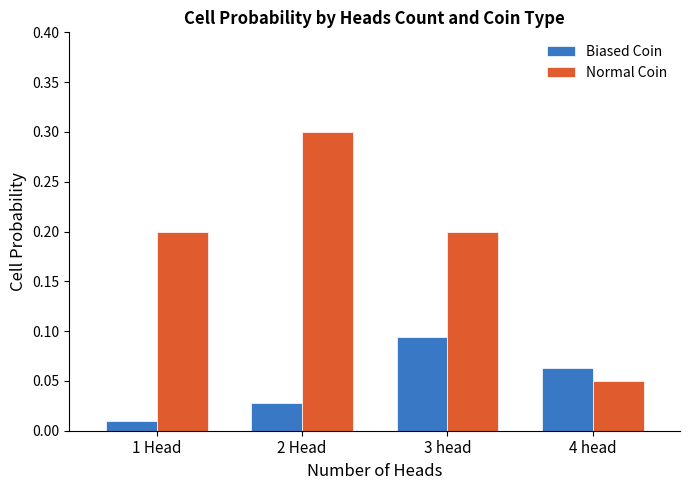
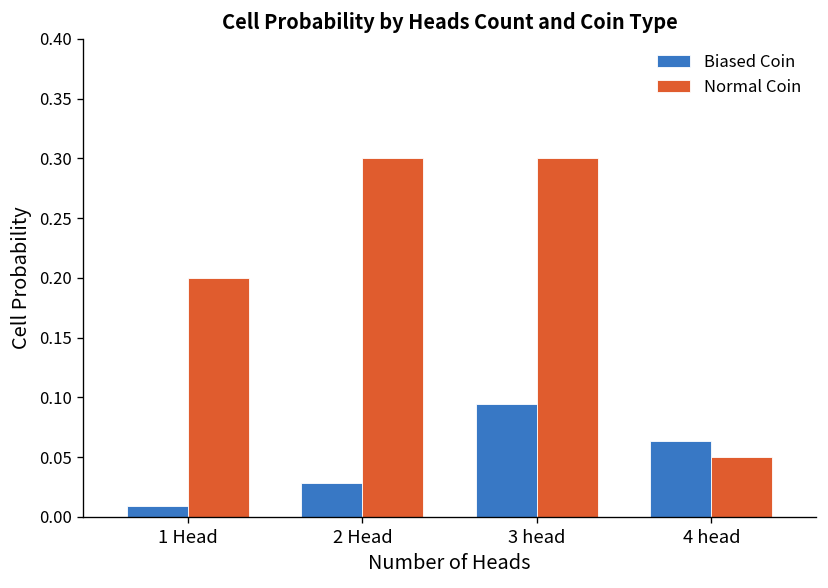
  {
    "Biased Coin": {
      "1 Head": 0.01,
      "2 Head": 0.03,
      "3 head": 0.09,
      "4 head": 0.06
    },
    "Normal Coin": {
      "1 Head": 0.2,
      "2 Head": 0.3,
-     "3 head": 0.2,
+     "3 head": 0.3,
      "4 head": 0.05
    }
  }
